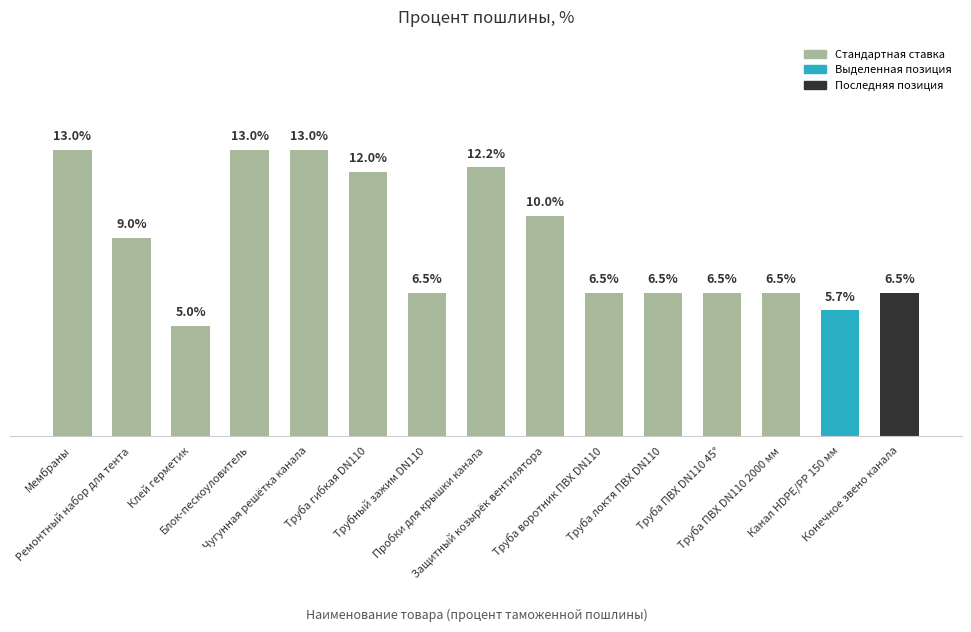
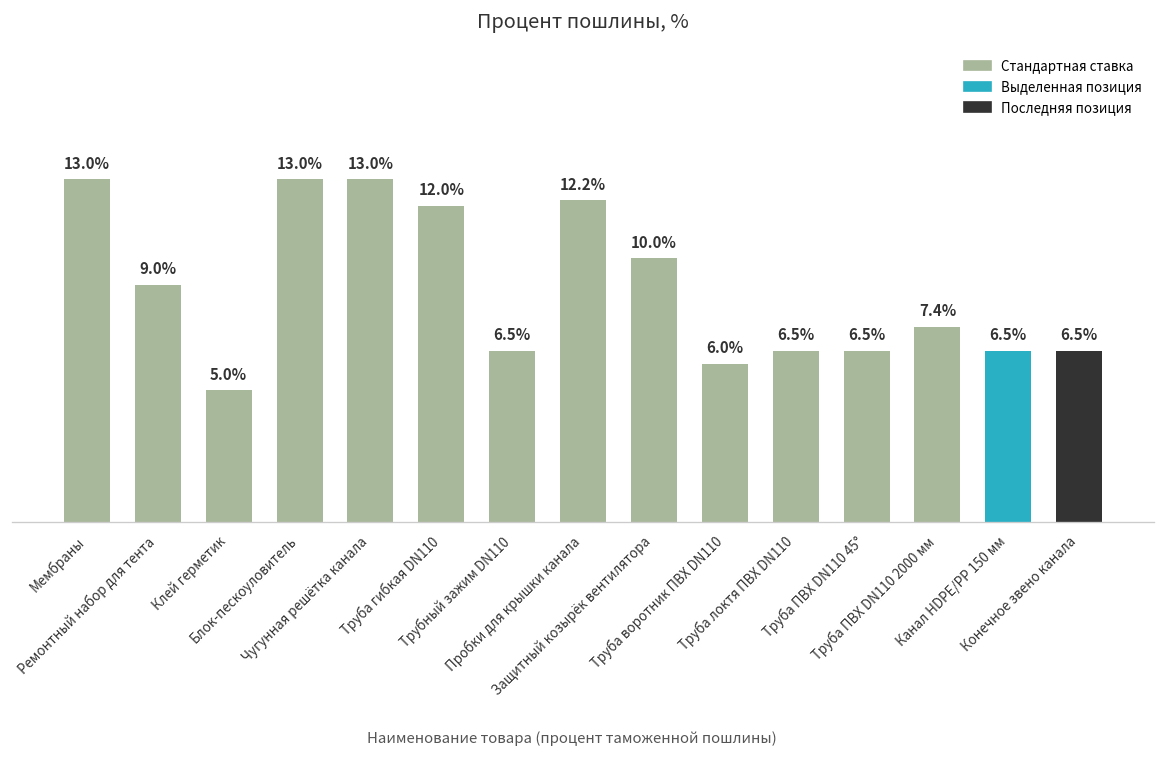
  {
    "Мембраны": "13.0%",
    "Ремонтный набор для тента": "9.0%",
    "Клей герметик": "5.0%",
    "Блок-пескоуловитель": "13.0%",
    "Чугунная решётка канала": "13.0%",
    "Труба гибкая DN110": "12.0%",
    "Трубный зажим DN110": "6.5%",
    "Пробки для крышки канала": "12.2%",
    "Защитный козырёк вентилятора": "10.0%",
-   "Труба воротник ПВХ DN110": "6.5%",
+   "Труба воротник ПВХ DN110": "6.0%",
    "Труба локтя ПВХ DN110": "6.5%",
    "Труба ПВХ DN110 45°": "6.5%",
-   "Труба ПВХ DN110 2000 мм": "6.5%",
-   "Канал HDPE/PP 150 мм": "5.7%",
+   "Труба ПВХ DN110 2000 мм": "7.4%",
+   "Канал HDPE/PP 150 мм": "6.5%",
    "Конечное звено канала": "6.5%"
  }
